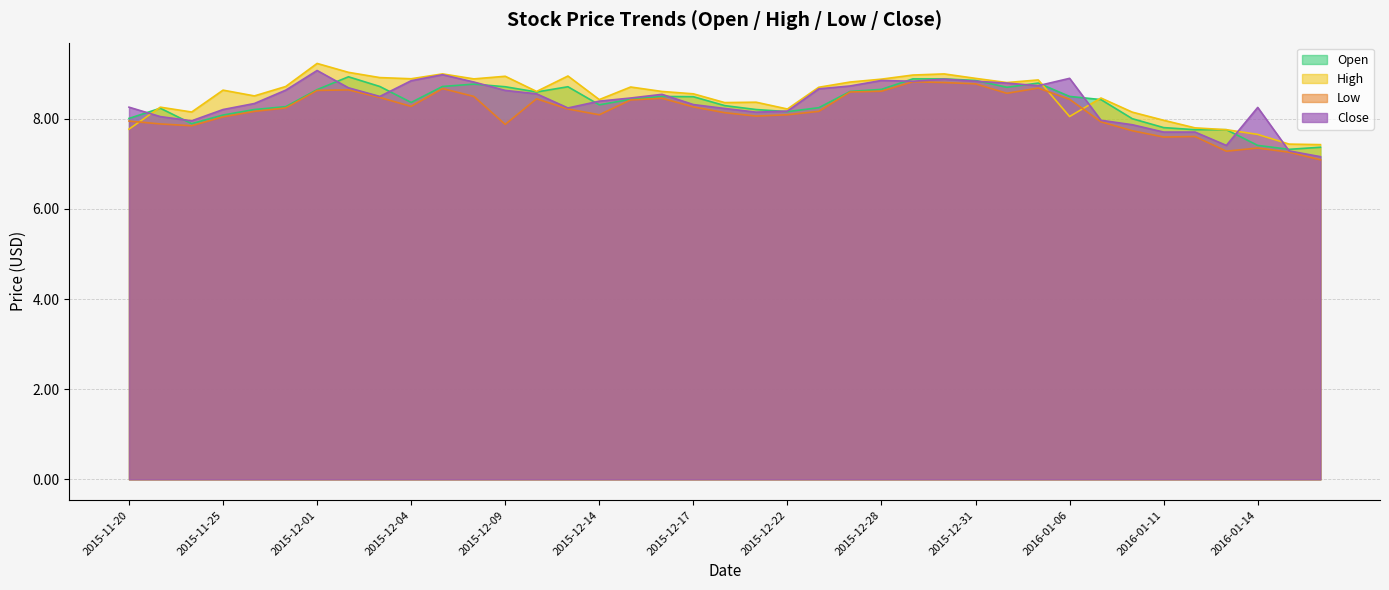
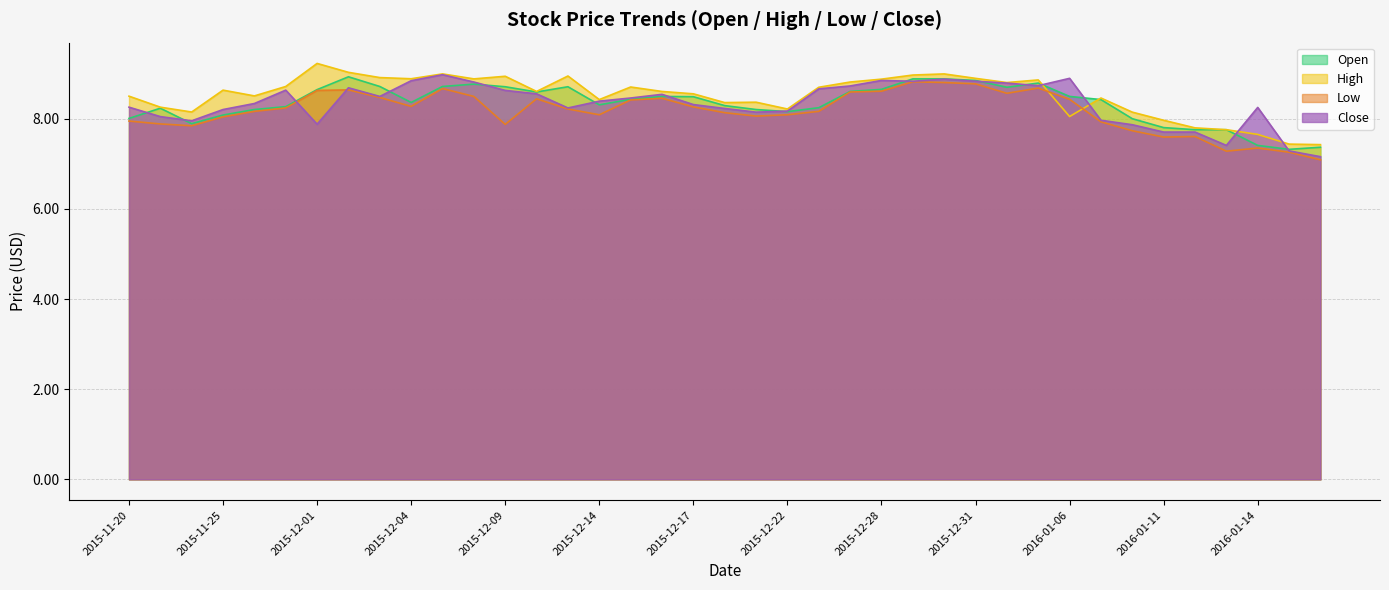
  {
    "Open": {
      "2015-11-20": 8.0,
      "2015-12-04": 8.4,
      "2015-12-09": 8.7,
      "2015-12-14": 8.3,
      "2015-12-17": 8.5,
      "2016-01-06": 8.5,
      "2016-01-11": 7.8,
      "2016-01-14": 7.4
    },
    "High": {
-     "2015-11-20": 7.8,
+     "2015-11-20": 8.5,
      "2015-11-25": 8.6,
      "2015-12-01": 9.2,
      "2015-12-09": 8.9,
      "2015-12-17": 8.6,
      "2016-01-06": 8.1,
      "2016-01-11": 8.0,
      "2016-01-14": 7.7
    },
    "Low": {
      "2015-11-20": 8.0,
      "2015-12-04": 8.3,
      "2015-12-09": 7.9,
      "2015-12-14": 8.1,
      "2015-12-22": 8.1,
      "2015-12-31": 8.8,
      "2016-01-06": 8.4,
      "2016-01-11": 7.6,
      "2016-01-14": 7.4
    },
    "Close": {
      "2015-11-20": 8.3,
      "2015-11-25": 8.2,
-     "2015-12-01": 9.1,
+     "2015-12-01": 7.9,
      "2015-12-09": 8.6,
      "2016-01-06": 8.9,
      "2016-01-11": 7.7,
      "2016-01-14": 8.3
    }
  }
